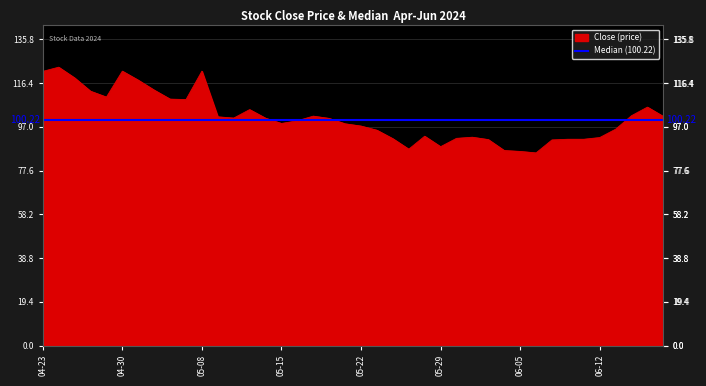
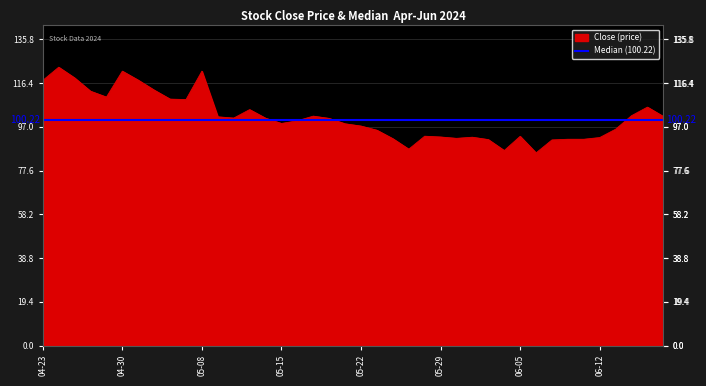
  {
    "Close (price)": {
-     "04-23": 122,
+     "04-23": 118,
      "04-30": 122,
      "05-08": 122,
      "05-15": 99,
      "05-22": 97,
-     "05-29": 88,
-     "06-05": 86,
+     "05-29": 93,
+     "06-05": 93,
      "06-12": 92
    },
    "Median (100.22)": {
      "04-23": 100.22
    }
  }
